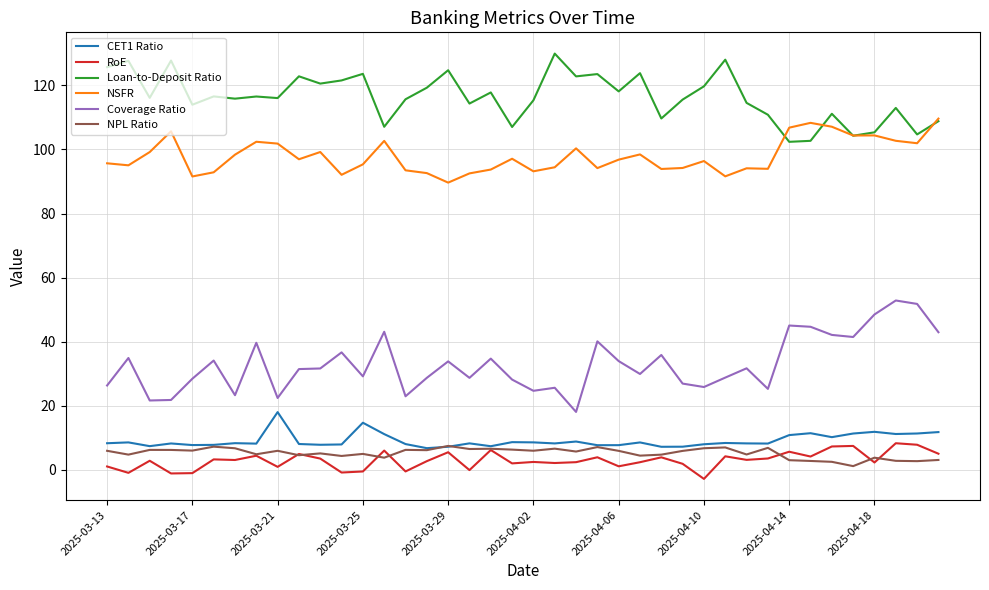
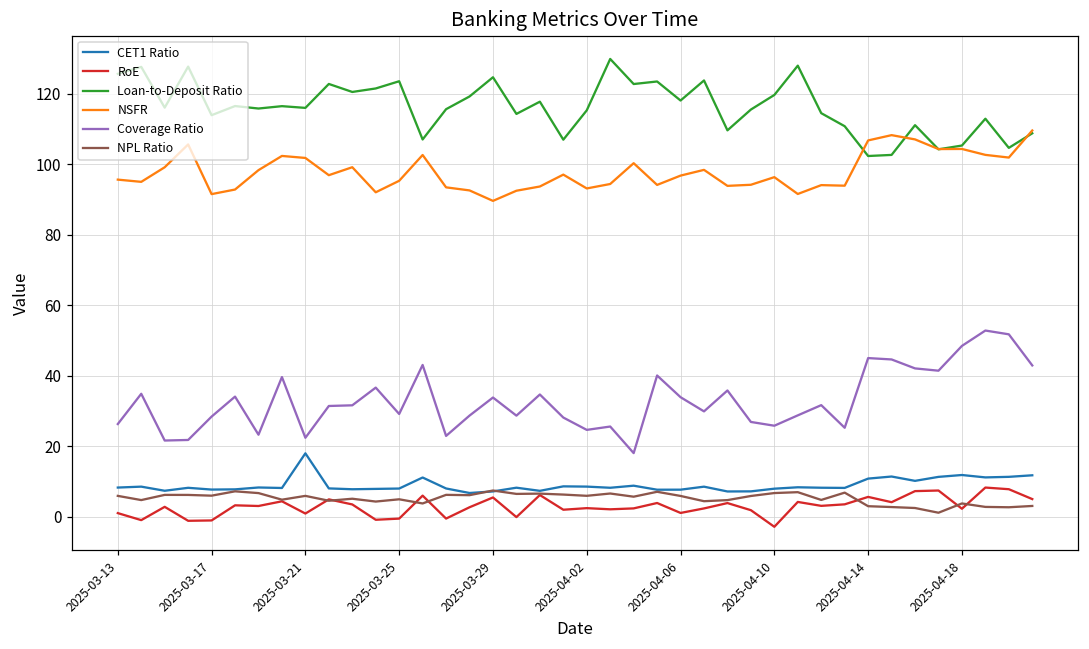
  {
    "CET1 Ratio": {
      "2025-03-13": 8,
      "2025-03-17": 8,
      "2025-03-21": 18,
-     "2025-03-25": 15,
+     "2025-03-25": 8,
      "2025-04-02": 9,
      "2025-04-06": 8,
      "2025-04-10": 8,
      "2025-04-14": 11,
      "2025-04-18": 12
    },
    "RoE": {
      "2025-03-13": 1,
      "2025-03-17": -1,
      "2025-03-21": 1,
      "2025-03-25": 0,
      "2025-03-29": 6,
      "2025-04-02": 3,
      "2025-04-06": 1,
      "2025-04-10": -3,
      "2025-04-14": 6,
      "2025-04-18": 2
    },
    "Loan-to-Deposit Ratio": {
      "2025-03-21": 116,
      "2025-03-25": 124,
      "2025-03-29": 125,
      "2025-04-02": 115,
      "2025-04-06": 118,
      "2025-04-10": 120,
      "2025-04-14": 102,
      "2025-04-18": 105
    },
    "NSFR": {
      "2025-03-13": 96,
      "2025-03-17": 92,
      "2025-03-21": 102,
      "2025-03-25": 95,
      "2025-03-29": 90,
      "2025-04-02": 93,
      "2025-04-06": 97,
      "2025-04-10": 96,
      "2025-04-14": 107,
      "2025-04-18": 104
    },
    "Coverage Ratio": {
      "2025-03-13": 26,
      "2025-03-17": 28,
      "2025-03-21": 22,
      "2025-03-25": 29,
      "2025-03-29": 34,
      "2025-04-02": 25,
      "2025-04-06": 34,
      "2025-04-10": 26,
      "2025-04-14": 45,
      "2025-04-18": 49
    },
    "NPL Ratio": {
      "2025-03-13": 6,
      "2025-03-17": 6,
      "2025-03-21": 6,
      "2025-03-25": 5,
      "2025-04-02": 6,
      "2025-04-06": 6,
      "2025-04-10": 7,
      "2025-04-14": 3,
      "2025-04-18": 4
    }
  }
